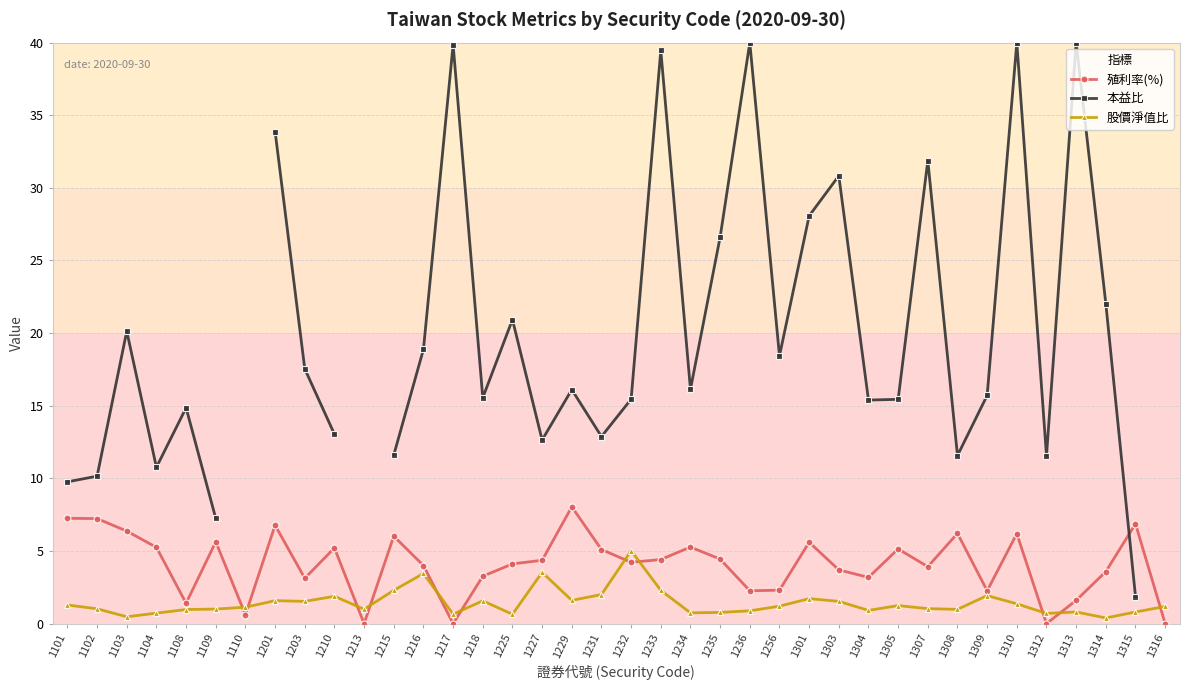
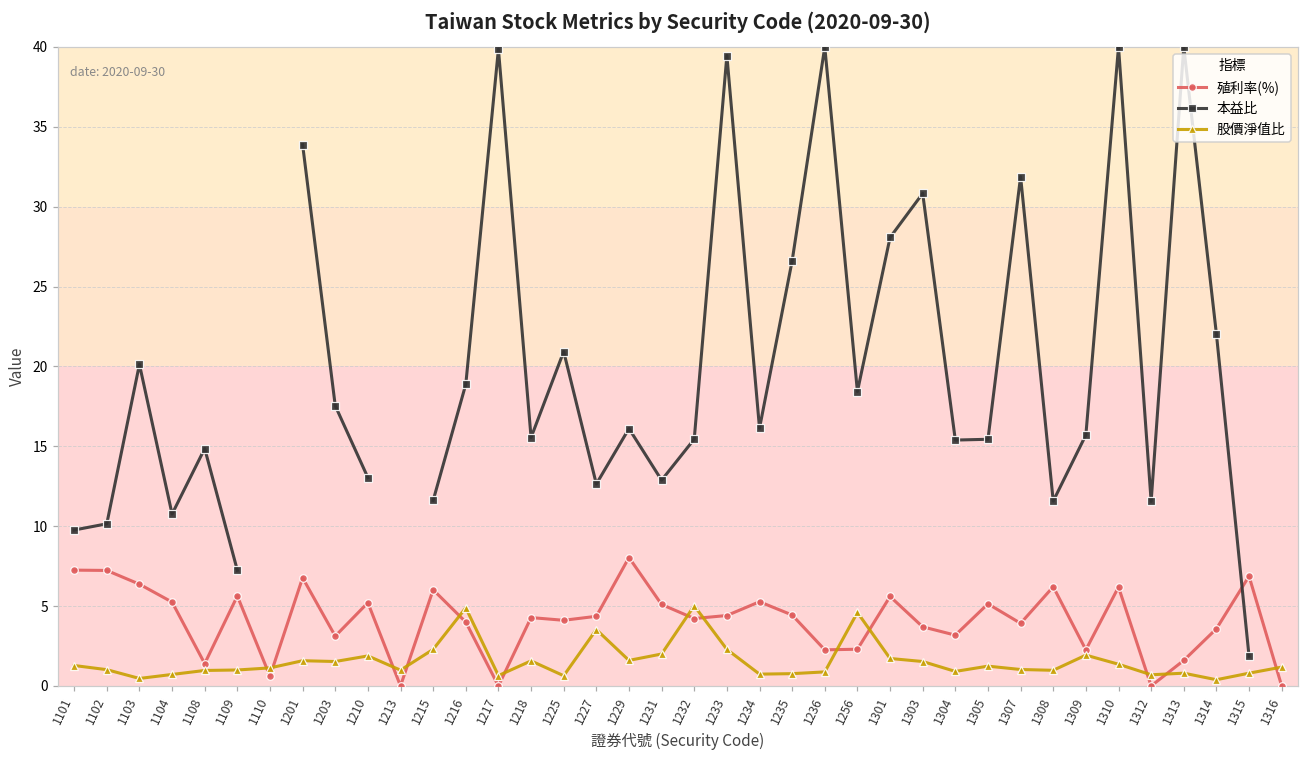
  {
    "殖利率(%)": {
      "1101": 7.3,
      "1102": 7.2,
      "1103": 6.4,
      "1104": 5.3,
      "1108": 1.4,
      "1109": 5.6,
      "1110": 0.6,
      "1201": 6.8,
      "1203": 3.1,
      "1210": 5.2,
      "1213": 0.0,
      "1215": 6.0,
      "1216": 4.0,
      "1217": 0.0,
-     "1218": 3.3,
+     "1218": 4.3,
      "1225": 4.1,
      "1227": 4.4,
      "1229": 8.0,
      "1231": 5.1,
      "1232": 4.2,
      "1233": 4.4,
      "1234": 5.3,
      "1235": 4.4,
      "1236": 2.3,
      "1256": 2.3,
      "1301": 5.6,
      "1303": 3.7,
      "1304": 3.2,
      "1305": 5.1,
      "1307": 3.9,
      "1308": 6.2,
      "1309": 2.3,
      "1310": 6.2,
      "1312": 0.0,
      "1313": 1.6,
      "1314": 3.6,
      "1315": 6.9,
      "1316": 0.0
    },
    "本益比": {
      "1101": 9.8,
      "1102": 10.2,
      "1103": 20.1,
      "1104": 10.8,
      "1108": 14.9,
      "1109": 7.2,
      "1201": 33.9,
      "1203": 17.5,
      "1210": 13.0,
      "1215": 11.6,
      "1216": 18.9,
      "1217": 39.9,
      "1218": 15.6,
      "1225": 20.9,
      "1227": 12.6,
      "1229": 16.1,
      "1231": 12.9,
      "1232": 15.5,
      "1233": 39.5,
      "1234": 16.1,
      "1235": 26.6,
      "1236": 40.0,
      "1256": 18.4,
      "1301": 28.1,
      "1303": 30.8,
      "1304": 15.4,
      "1305": 15.4,
      "1307": 31.9,
      "1308": 11.6,
      "1309": 15.7,
      "1310": 40.0,
      "1312": 11.6,
      "1313": 40.0,
      "1314": 22.0,
      "1315": 1.9
    },
    "股價淨值比": {
      "1101": 1.3,
      "1102": 1.0,
      "1103": 0.5,
      "1104": 0.7,
      "1108": 1.0,
      "1109": 1.0,
      "1110": 1.1,
      "1201": 1.6,
      "1203": 1.5,
      "1210": 1.9,
      "1213": 1.0,
      "1215": 2.3,
-     "1216": 3.5,
+     "1216": 4.9,
      "1217": 0.7,
      "1218": 1.6,
      "1225": 0.6,
      "1227": 3.5,
      "1229": 1.6,
      "1231": 2.0,
      "1232": 5.0,
      "1233": 2.3,
      "1234": 0.7,
      "1235": 0.8,
      "1236": 0.9,
-     "1256": 1.2,
+     "1256": 4.6,
      "1301": 1.7,
      "1303": 1.5,
      "1304": 0.9,
      "1305": 1.2,
      "1307": 1.0,
      "1308": 1.0,
      "1309": 1.9,
      "1310": 1.4,
      "1312": 0.7,
      "1313": 0.8,
      "1314": 0.4,
      "1315": 0.8,
      "1316": 1.2
    }
  }
